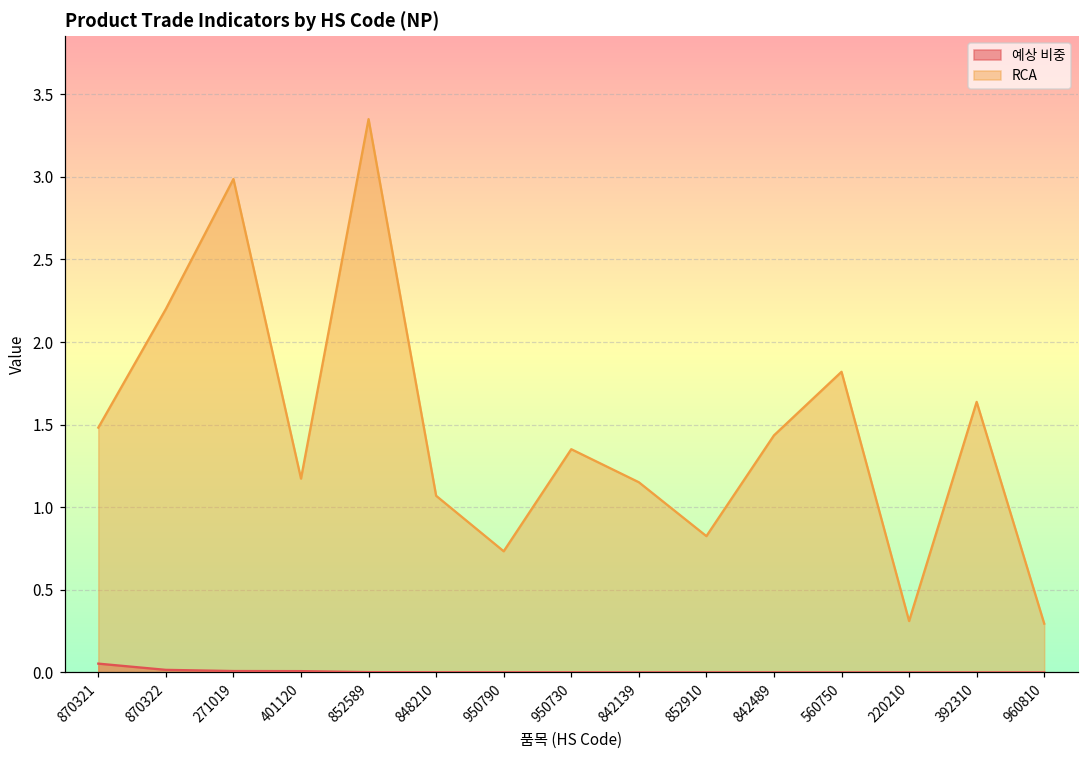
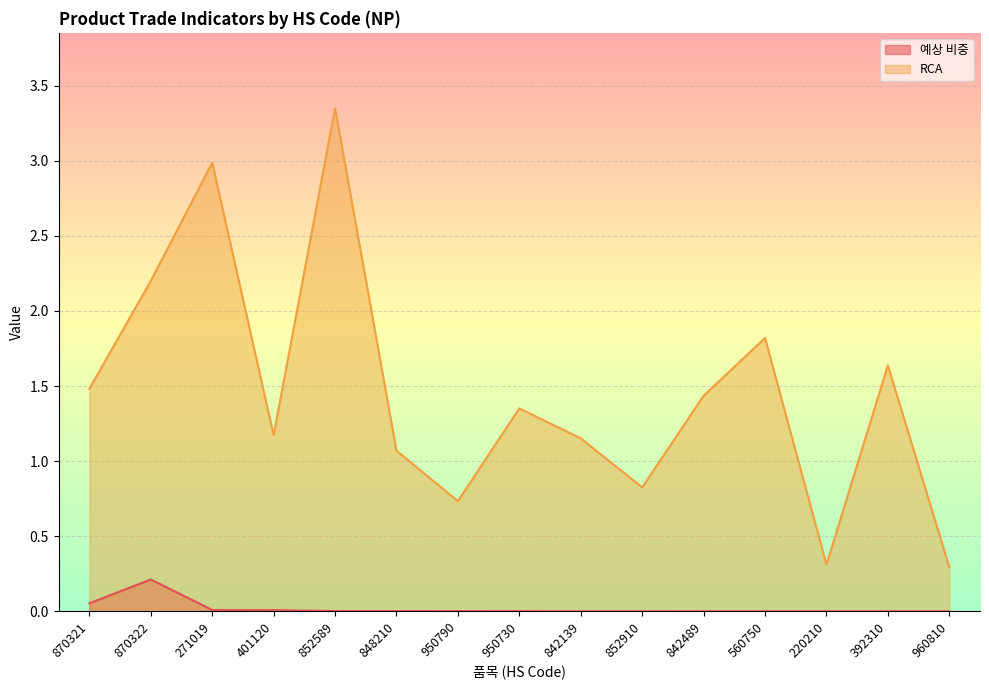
  {
    "예상 비중": {
      "870321": 0.05,
-     "870322": 0.02,
+     "870322": 0.21,
      "271019": 0.01,
      "401120": 0.01,
      "852589": 0.00,
      "848210": 0.00,
      "950790": 0.00,
      "950730": 0.00,
      "842139": 0.00,
      "852910": 0.00,
      "842489": 0.00,
      "560750": 0.00,
      "220210": 0.00,
      "392310": 0.00,
      "960810": 0.00
    },
    "RCA": {
      "870321": 1.48,
      "870322": 2.20,
      "271019": 2.99,
      "401120": 1.17,
      "852589": 3.35,
      "848210": 1.07,
      "950790": 0.73,
      "950730": 1.35,
      "842139": 1.15,
      "852910": 0.82,
      "842489": 1.43,
      "560750": 1.82,
      "220210": 0.31,
      "392310": 1.64,
      "960810": 0.30
    }
  }
